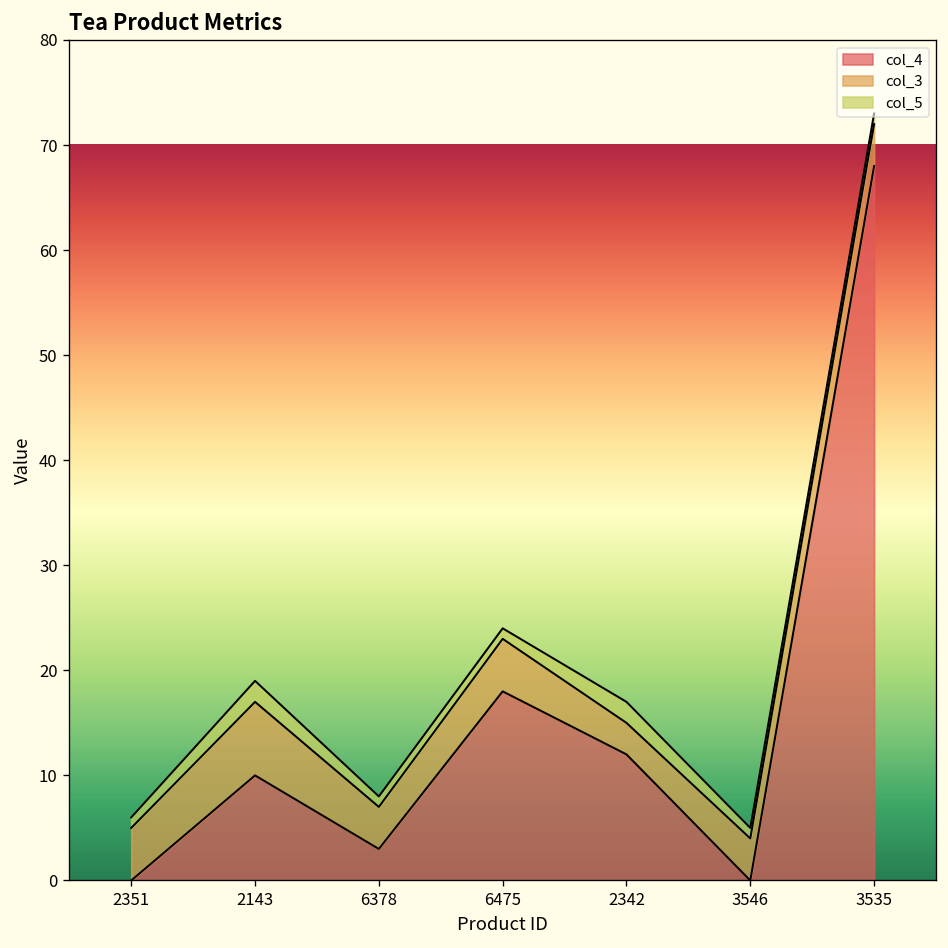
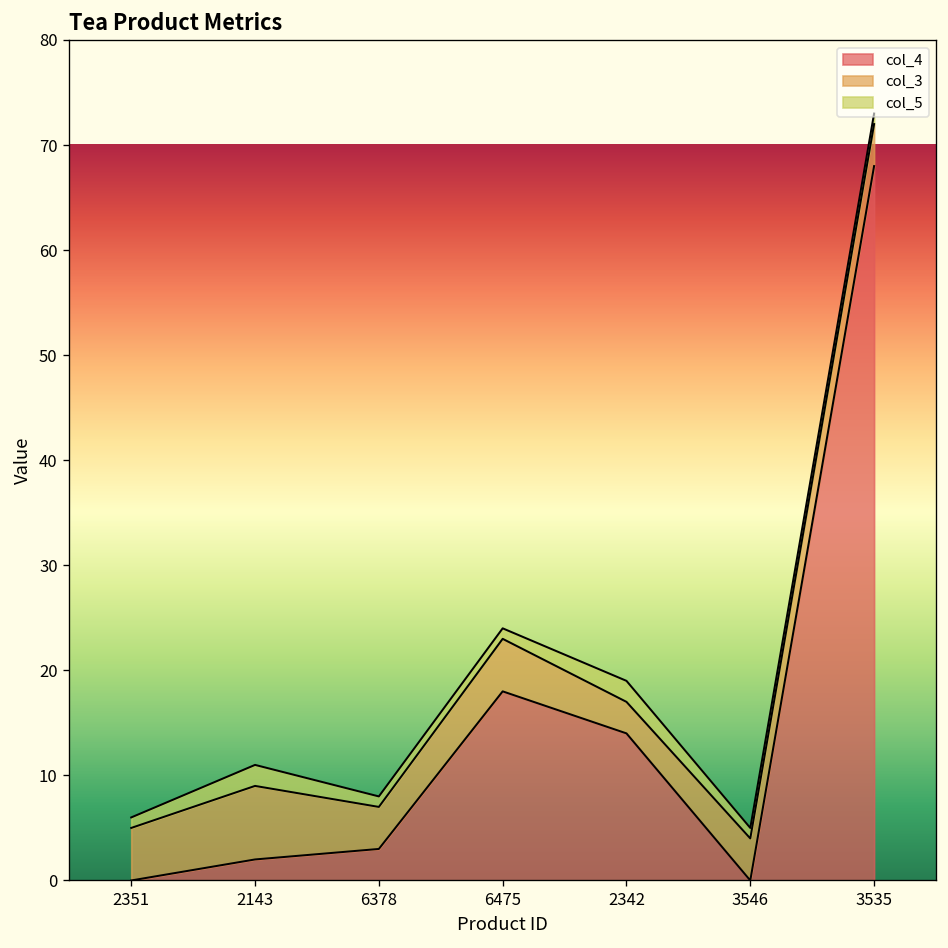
  {
    "col_4": {
      "2351": 0,
-     "2143": 10,
+     "2143": 2,
      "6378": 3,
      "6475": 18,
-     "2342": 12,
+     "2342": 14,
      "3546": 0,
      "3535": 68
    }
  }
